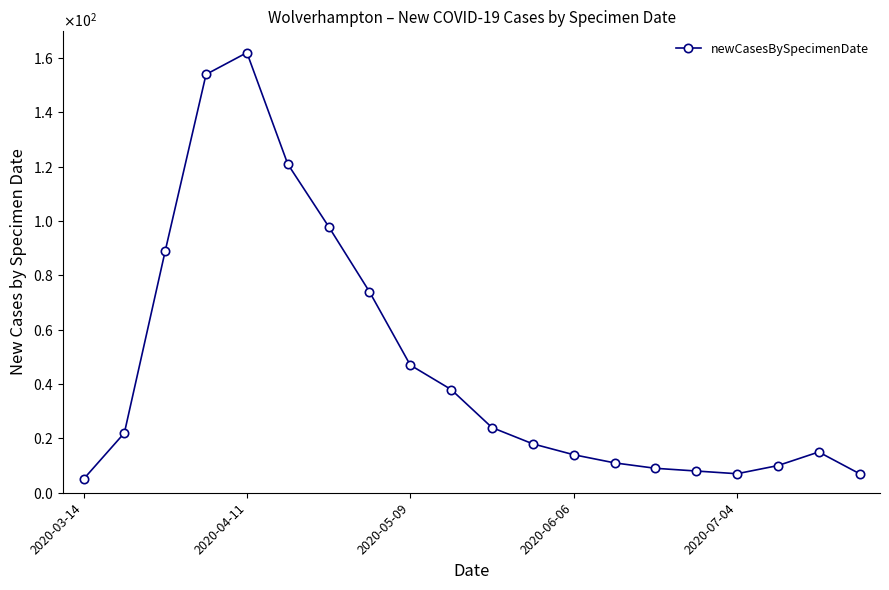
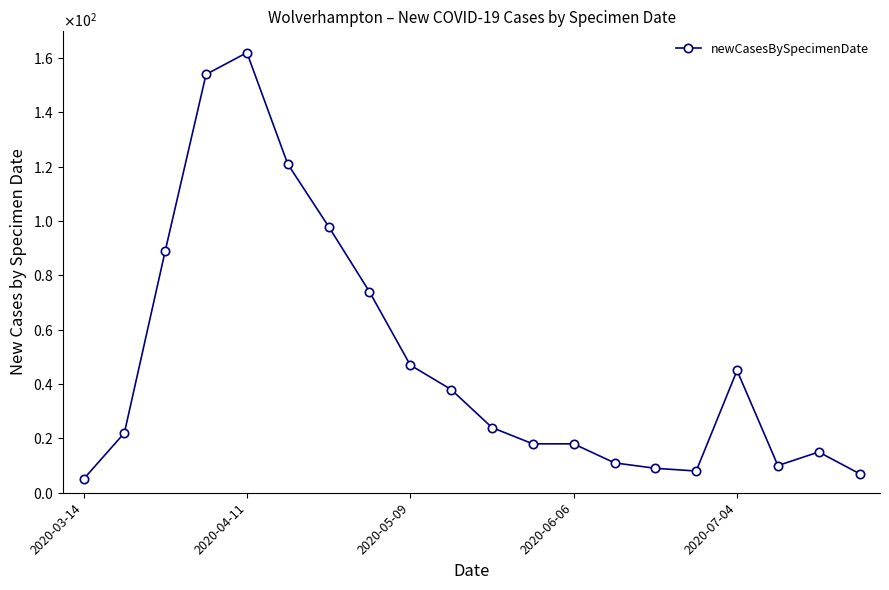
  {
    "2020-03-14": 5,
    "2020-04-11": 162,
    "2020-05-09": 47,
-   "2020-06-06": 14,
-   "2020-07-04": 7
+   "2020-06-06": 18,
+   "2020-07-04": 45
  }
